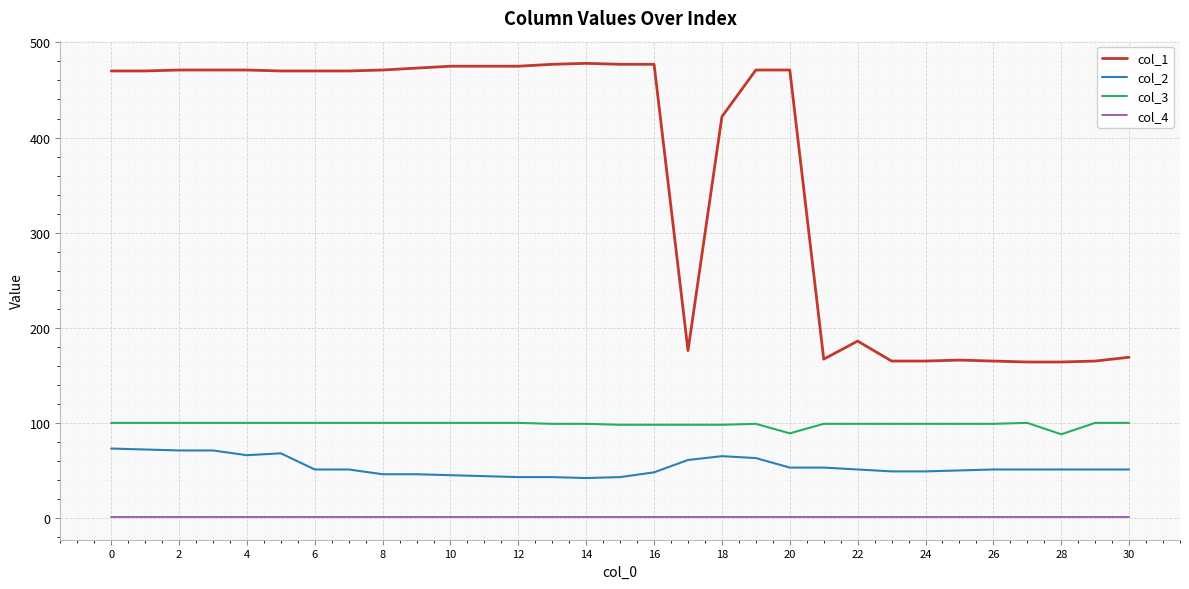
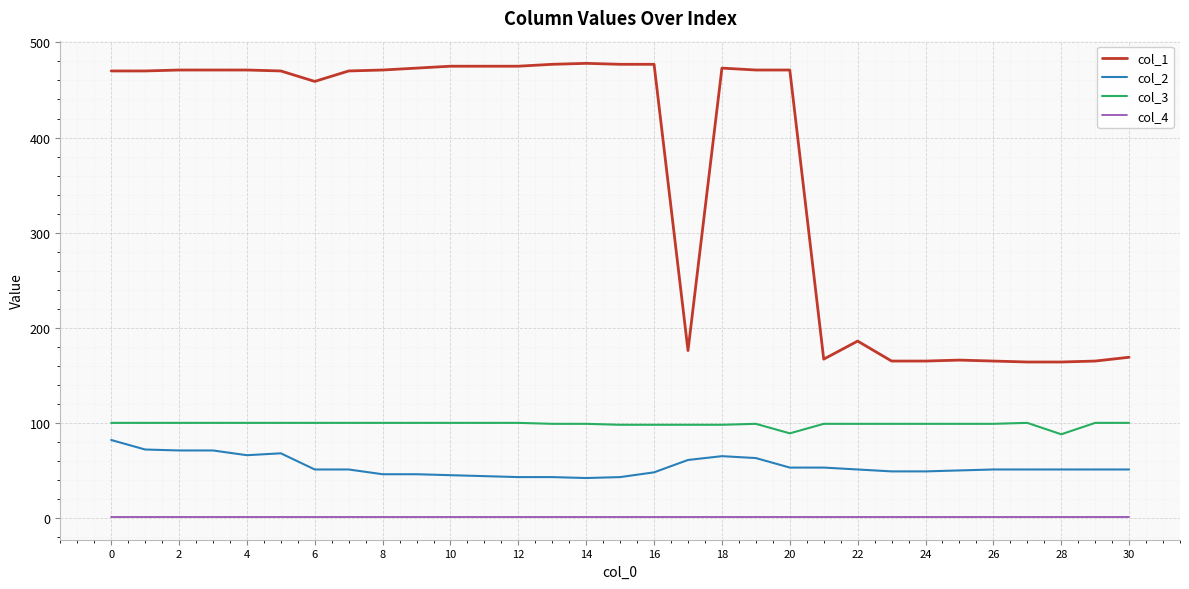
  {
    "col_1": {
      "0": 470,
      "2": 470,
      "4": 470,
-     "6": 470,
+     "6": 460,
      "8": 470,
      "10": 480,
      "12": 480,
      "14": 480,
      "16": 480,
-     "18": 420,
+     "18": 470,
      "20": 470,
      "22": 190,
      "24": 170,
      "26": 170,
      "28": 160,
      "30": 170
    },
    "col_2": {
-     "0": 70,
+     "0": 80,
      "2": 70,
      "4": 70,
      "6": 50,
      "8": 50,
      "10": 50,
      "12": 40,
      "14": 40,
      "16": 50,
      "18": 70,
      "20": 50,
      "22": 50,
      "24": 50,
      "26": 50,
      "28": 50,
      "30": 50
    },
    "col_3": {
      "0": 100,
      "2": 100,
      "4": 100,
      "6": 100,
      "8": 100,
      "10": 100,
      "12": 100,
      "14": 100,
      "16": 100,
      "18": 100,
      "20": 90,
      "22": 100,
      "24": 100,
      "26": 100,
      "28": 90,
      "30": 100
    },
    "col_4": {
      "0": 0,
      "2": 0,
      "4": 0,
      "6": 0,
      "8": 0,
      "10": 0,
      "12": 0,
      "14": 0,
      "16": 0,
      "18": 0,
      "20": 0,
      "22": 0,
      "24": 0,
      "26": 0,
      "28": 0,
      "30": 0
    }
  }
